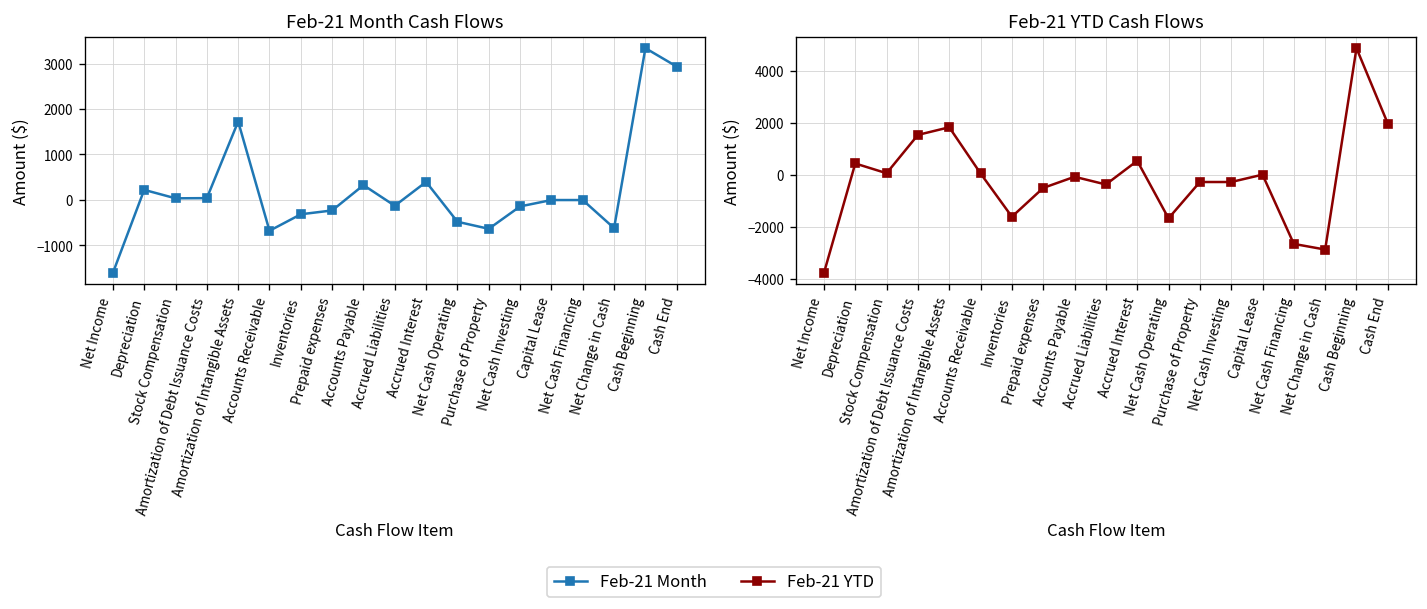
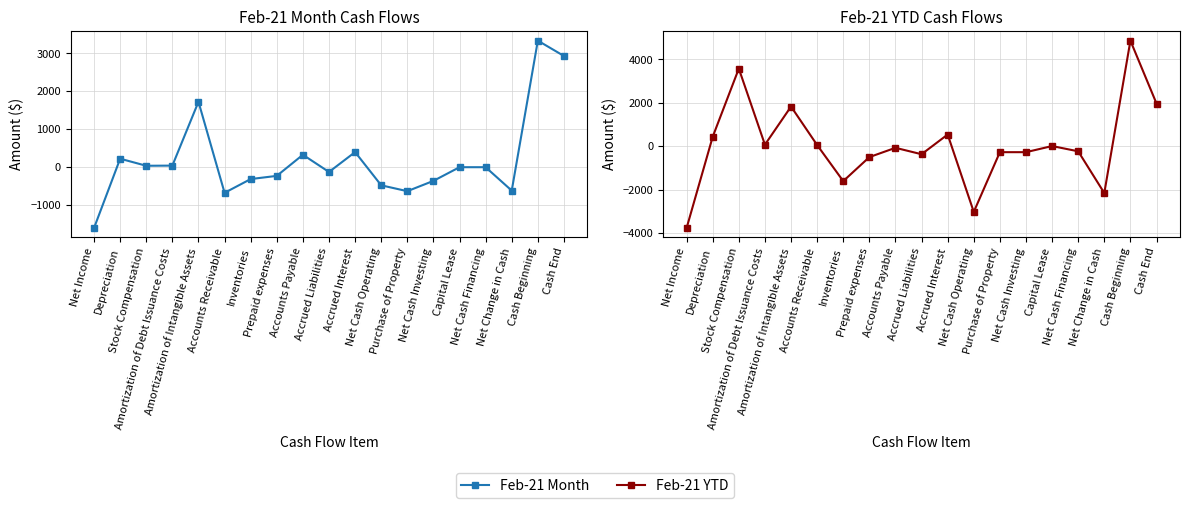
  {
    "Feb-21 Month Cash Flows": {
      "Net Income": -1600,
      "Depreciation": 200,
      "Stock Compensation": 0,
      "Amortization of Debt Issuance Costs": 0,
      "Amortization of Intangible Assets": 1700,
      "Accounts Receivable": -700,
      "Inventories": -300,
      "Prepaid expenses": -200,
      "Accounts Payable": 300,
      "Accrued Liabilities": -100,
      "Accrued Interest": 400,
      "Net Cash Operating": -500,
      "Purchase of Property": -600,
-     "Net Cash Investing": -100,
+     "Net Cash Investing": -400,
      "Capital Lease": 0,
      "Net Cash Financing": 0,
      "Net Change in Cash": -600,
      "Cash Beginning": 3300,
      "Cash End": 2900
    },
    "Feb-21 YTD Cash Flows": {
      "Net Income": -3800,
      "Depreciation": 400,
-     "Stock Compensation": 100,
-     "Amortization of Debt Issuance Costs": 1500,
+     "Stock Compensation": 3600,
+     "Amortization of Debt Issuance Costs": 100,
      "Amortization of Intangible Assets": 1800,
      "Accounts Receivable": 100,
      "Inventories": -1600,
      "Prepaid expenses": -500,
      "Accounts Payable": -100,
      "Accrued Liabilities": -400,
      "Accrued Interest": 500,
-     "Net Cash Operating": -1700,
+     "Net Cash Operating": -3000,
      "Purchase of Property": -300,
      "Net Cash Investing": -300,
      "Capital Lease": 0,
-     "Net Cash Financing": -2600,
-     "Net Change in Cash": -2900,
+     "Net Cash Financing": -200,
+     "Net Change in Cash": -2200,
      "Cash Beginning": 4900,
      "Cash End": 2000
    }
  }
